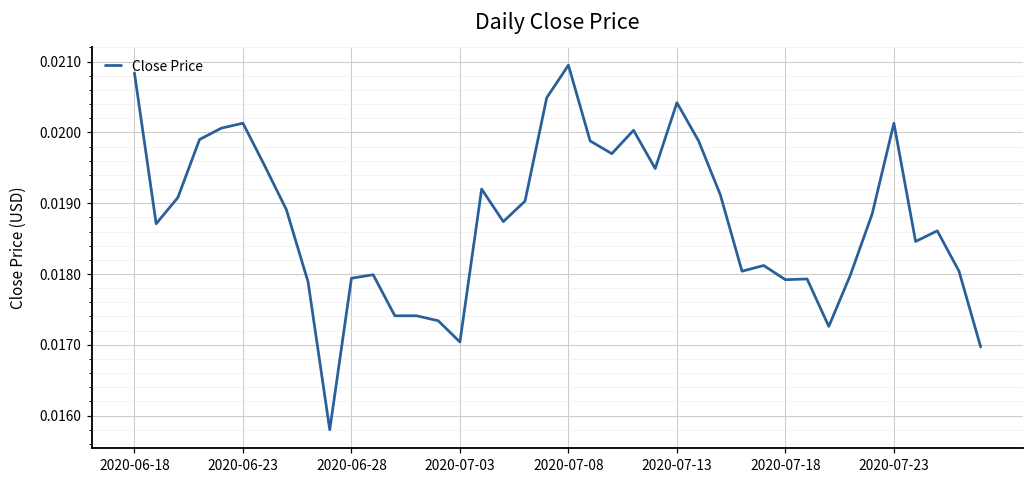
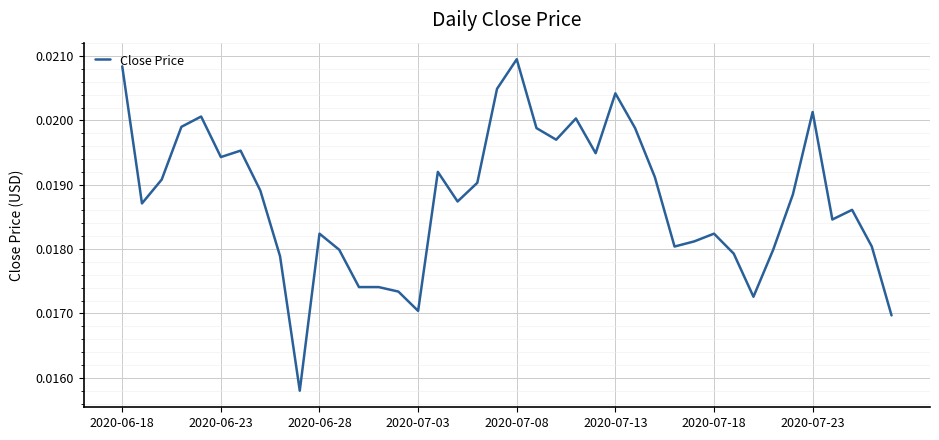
  {
    "2020-06-18": 0.0208,
-   "2020-06-23": 0.0201,
-   "2020-06-28": 0.0179,
+   "2020-06-23": 0.0194,
+   "2020-06-28": 0.0182,
    "2020-07-03": 0.0170,
    "2020-07-08": 0.0210,
    "2020-07-13": 0.0204,
-   "2020-07-18": 0.0179,
+   "2020-07-18": 0.0182,
    "2020-07-23": 0.0201
  }
